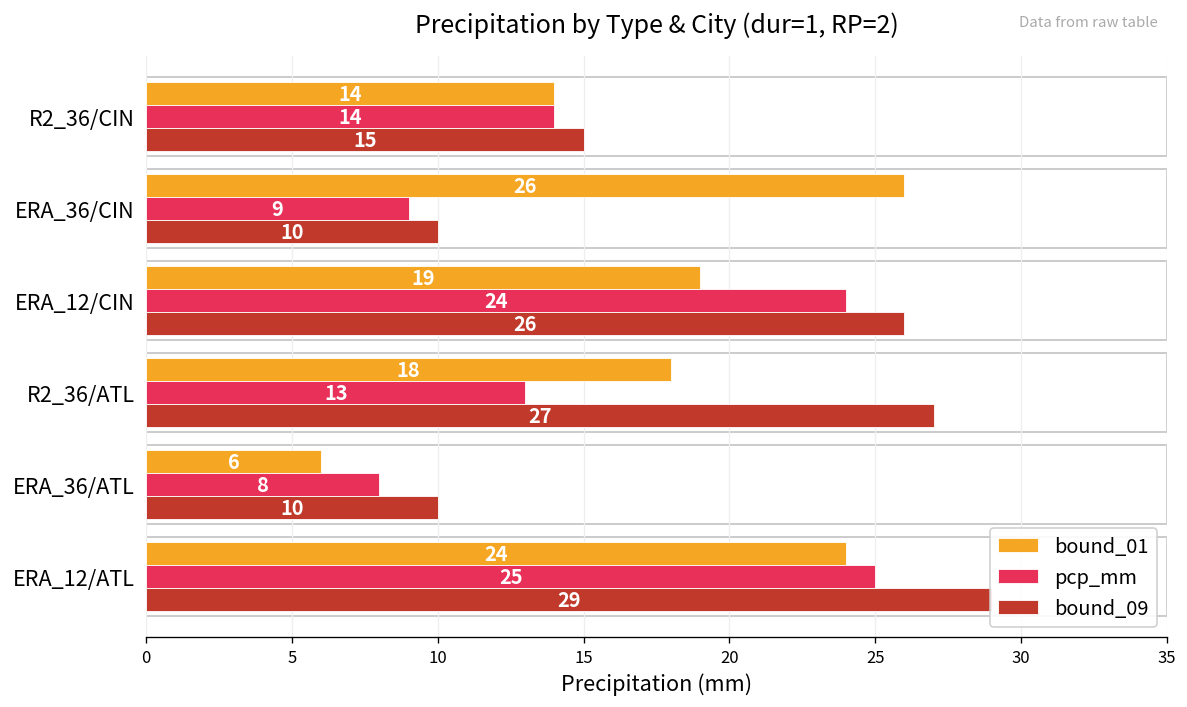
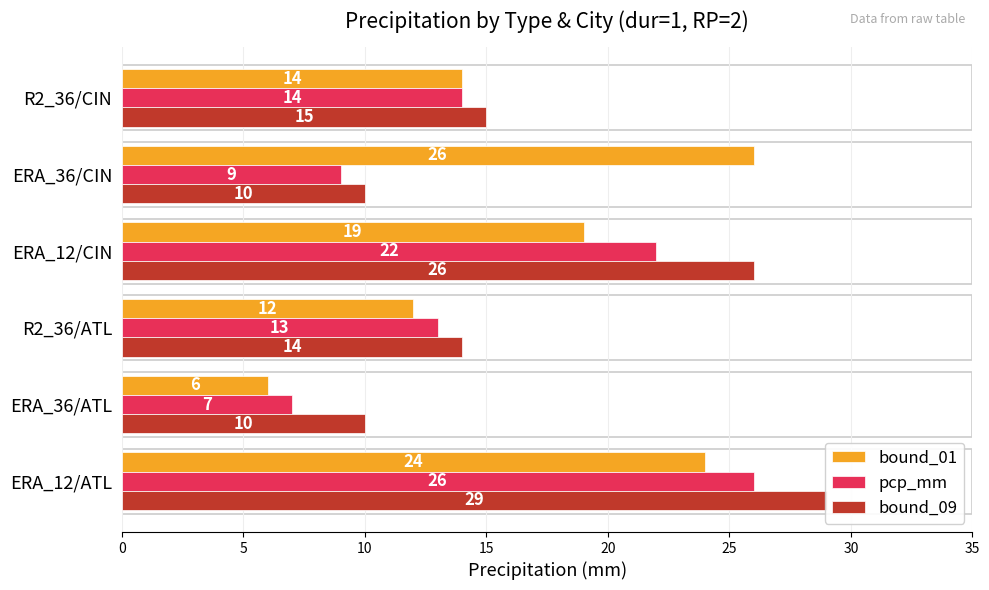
  {
    "bound_01": {
      "R2_36/CIN": 14,
      "ERA_36/CIN": 26,
      "ERA_12/CIN": 19,
-     "R2_36/ATL": 18,
+     "R2_36/ATL": 12,
      "ERA_36/ATL": 6,
      "ERA_12/ATL": 24
    },
    "pcp_mm": {
      "R2_36/CIN": 14,
      "ERA_36/CIN": 9,
-     "ERA_12/CIN": 24,
+     "ERA_12/CIN": 22,
      "R2_36/ATL": 13,
-     "ERA_36/ATL": 8,
-     "ERA_12/ATL": 25
+     "ERA_36/ATL": 7,
+     "ERA_12/ATL": 26
    },
    "bound_09": {
      "R2_36/CIN": 15,
      "ERA_36/CIN": 10,
      "ERA_12/CIN": 26,
-     "R2_36/ATL": 27,
+     "R2_36/ATL": 14,
      "ERA_36/ATL": 10
    }
  }
